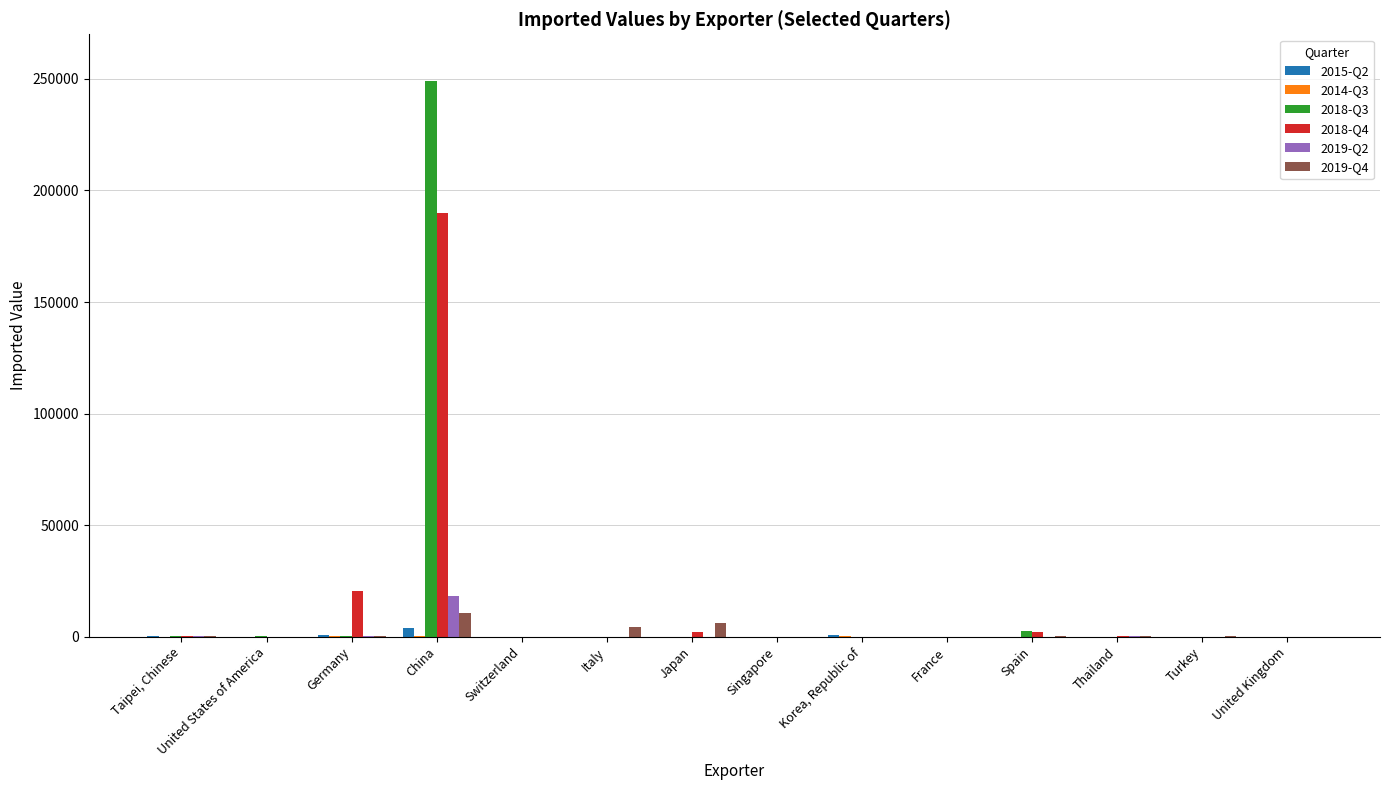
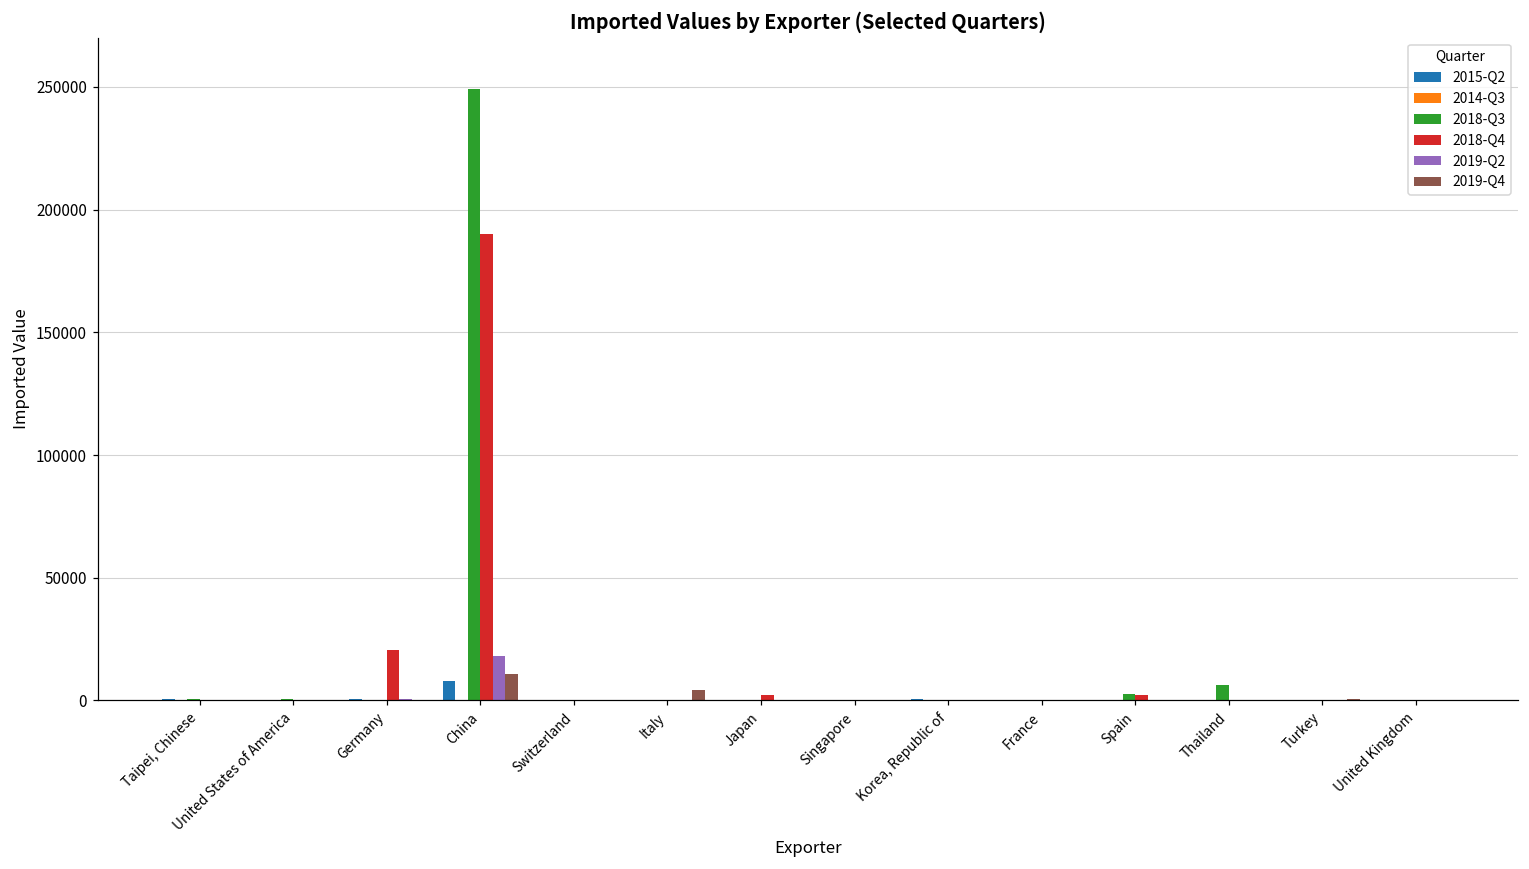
  {
    "2015-Q2": {
-     "China": 4000,
+     "China": 8000,
      "Thailand": 0
    },
    "2014-Q3": {
      "Singapore": 0,
      "Thailand": 0,
      "Turkey": 0
    },
    "2018-Q3": {
      "China": 249000,
      "France": 0,
      "Spain": 3000,
-     "Thailand": 0
+     "Thailand": 6000
    },
    "2018-Q4": {
      "Germany": 20000,
      "China": 190000,
      "Switzerland": 0,
      "Japan": 2000,
      "Spain": 2000
    },
    "2019-Q2": {
      "China": 18000
    },
    "2019-Q4": {
      "China": 11000,
      "Italy": 4000,
-     "Japan": 6000,
+     "Japan": 0,
      "Singapore": 0
    }
  }
